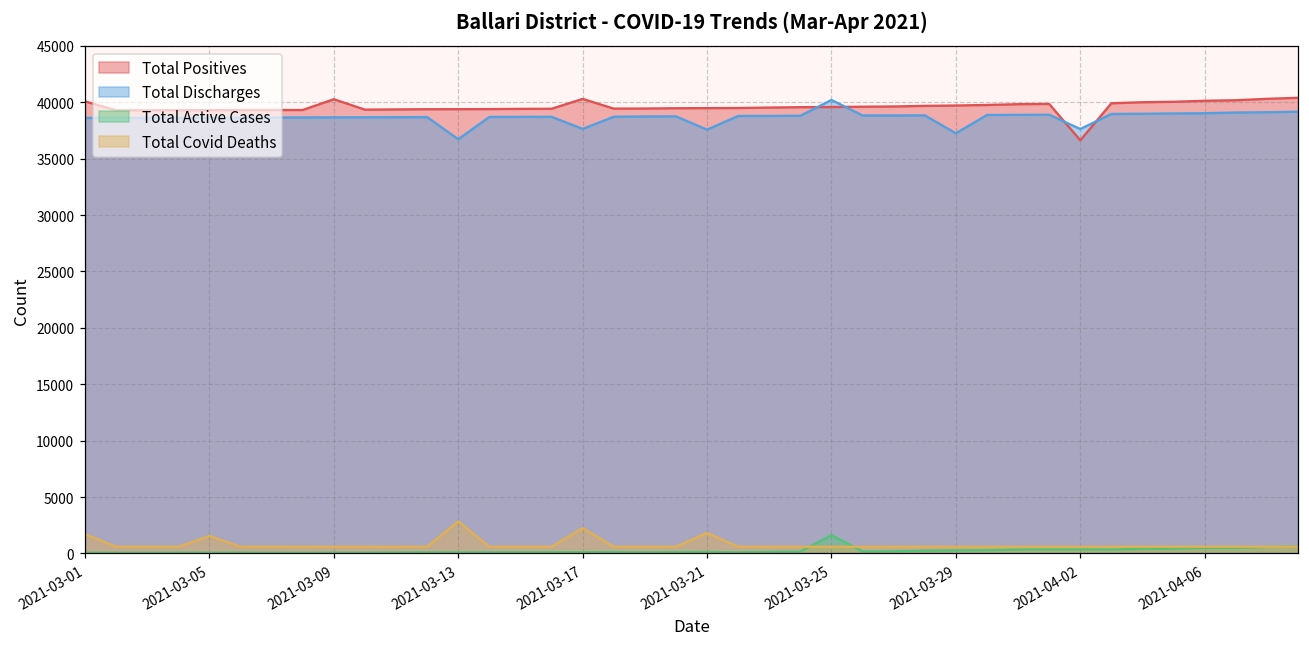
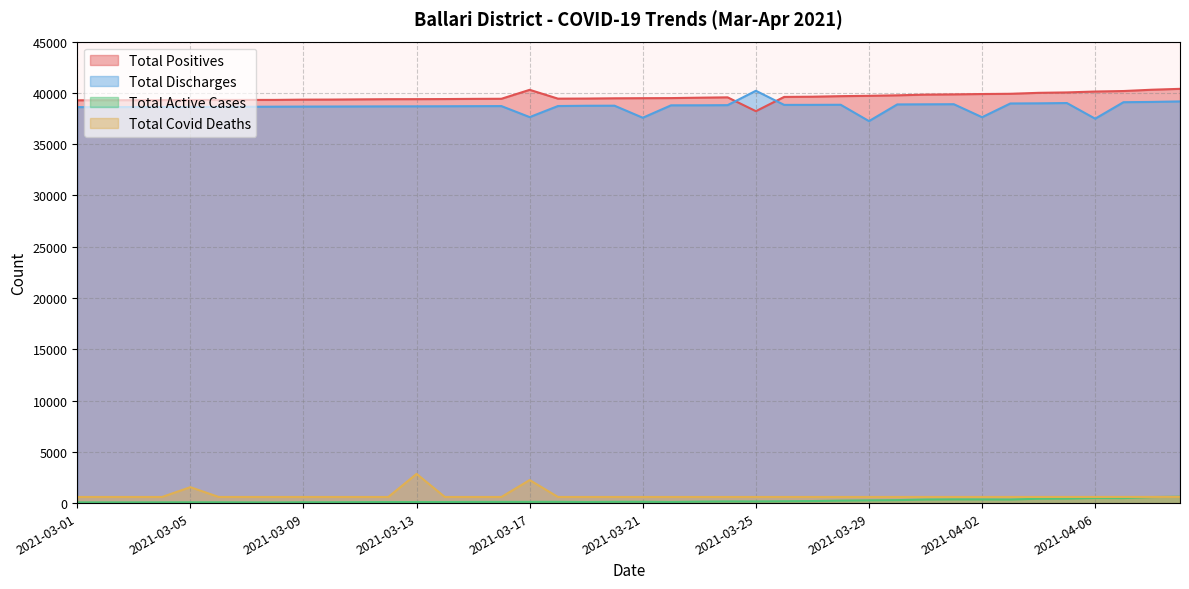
  {
    "Total Positives": {
-     "2021-03-01": 40100,
-     "2021-03-09": 40300,
+     "2021-03-01": 39300,
+     "2021-03-09": 39300,
      "2021-03-13": 39400,
      "2021-03-17": 40300,
      "2021-03-21": 39500,
-     "2021-03-25": 39600,
+     "2021-03-25": 38200,
      "2021-03-29": 39700,
-     "2021-04-02": 36600,
+     "2021-04-02": 39900,
      "2021-04-06": 40100
    },
    "Total Discharges": {
      "2021-03-01": 38600,
      "2021-03-09": 38700,
-     "2021-03-13": 36700,
+     "2021-03-13": 38700,
      "2021-03-17": 37600,
      "2021-03-21": 37600,
      "2021-03-25": 40200,
      "2021-03-29": 37200,
      "2021-04-02": 37600,
-     "2021-04-06": 39000
+     "2021-04-06": 37500
    },
    "Total Active Cases": {
      "2021-03-01": 100,
      "2021-03-05": 100,
      "2021-03-09": 100,
      "2021-03-13": 100,
      "2021-03-17": 100,
      "2021-03-21": 100,
-     "2021-03-25": 1600,
+     "2021-03-25": 200,
      "2021-03-29": 300
    },
    "Total Covid Deaths": {
-     "2021-03-01": 1700,
+     "2021-03-01": 600,
      "2021-03-05": 1600,
      "2021-03-09": 600,
      "2021-03-13": 2800,
      "2021-03-17": 2200,
-     "2021-03-21": 1800,
+     "2021-03-21": 600,
      "2021-03-25": 600,
      "2021-03-29": 600
    }
  }
